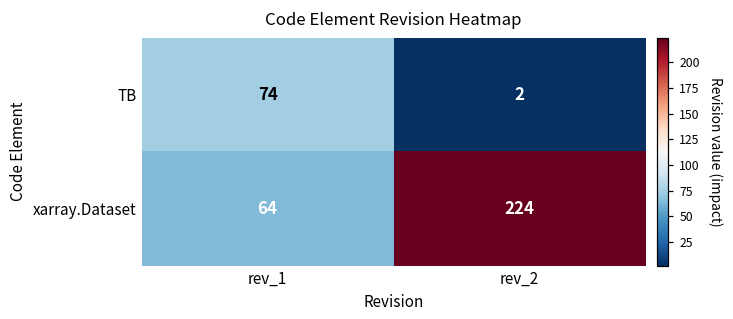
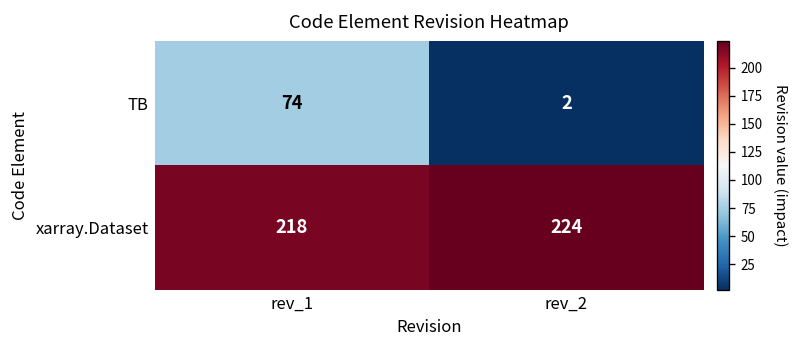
  {
    "TB": {
      "rev_1": 74,
      "rev_2": 2
    },
    "xarray.Dataset": {
-     "rev_1": 64,
+     "rev_1": 218,
      "rev_2": 224
    }
  }
